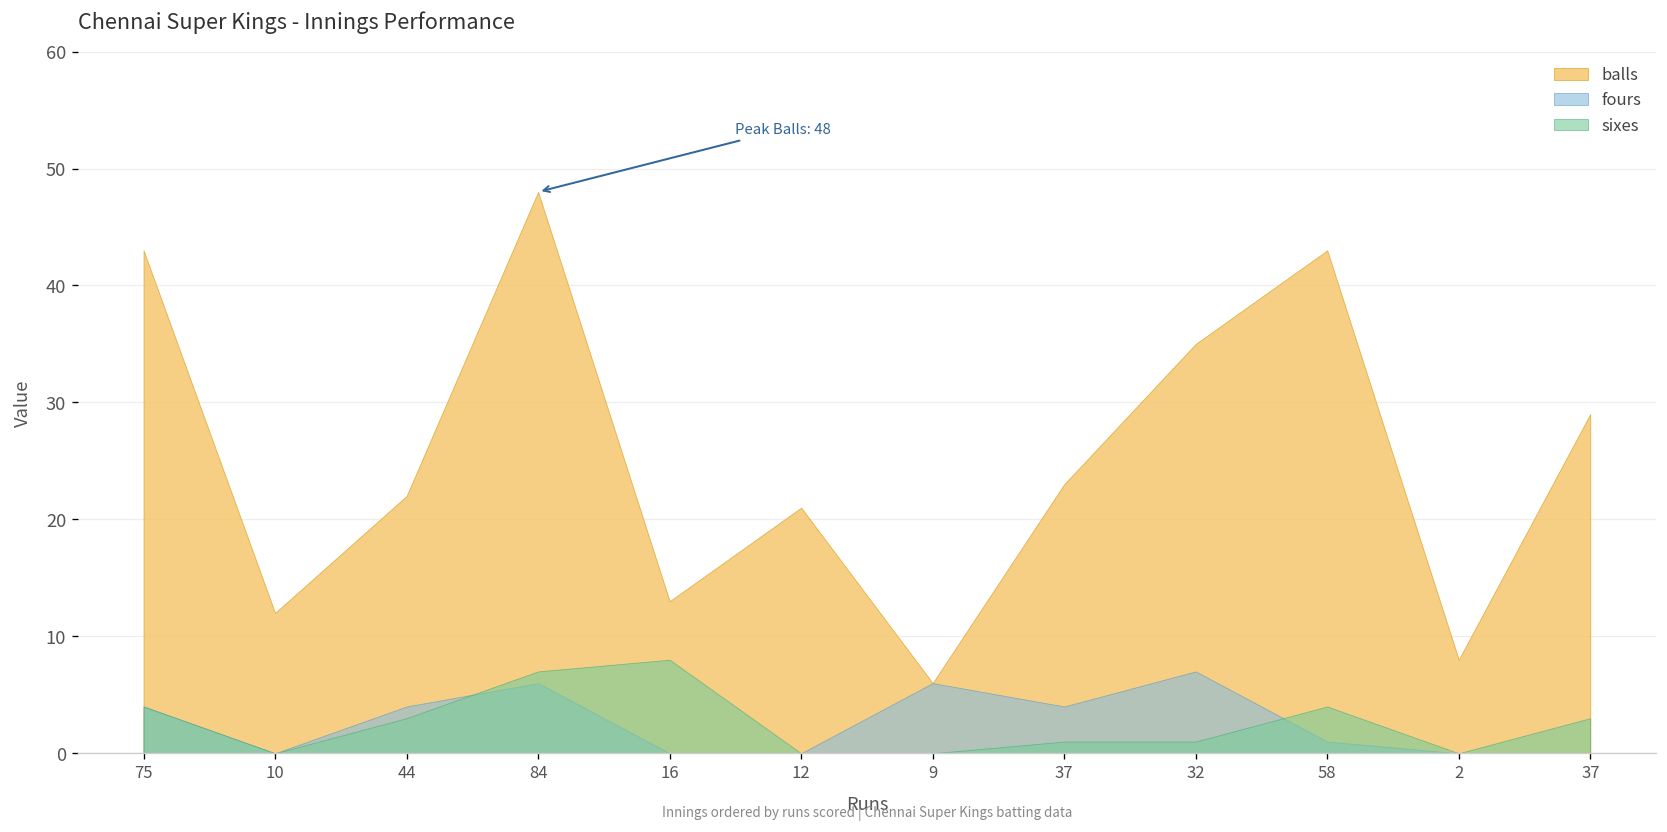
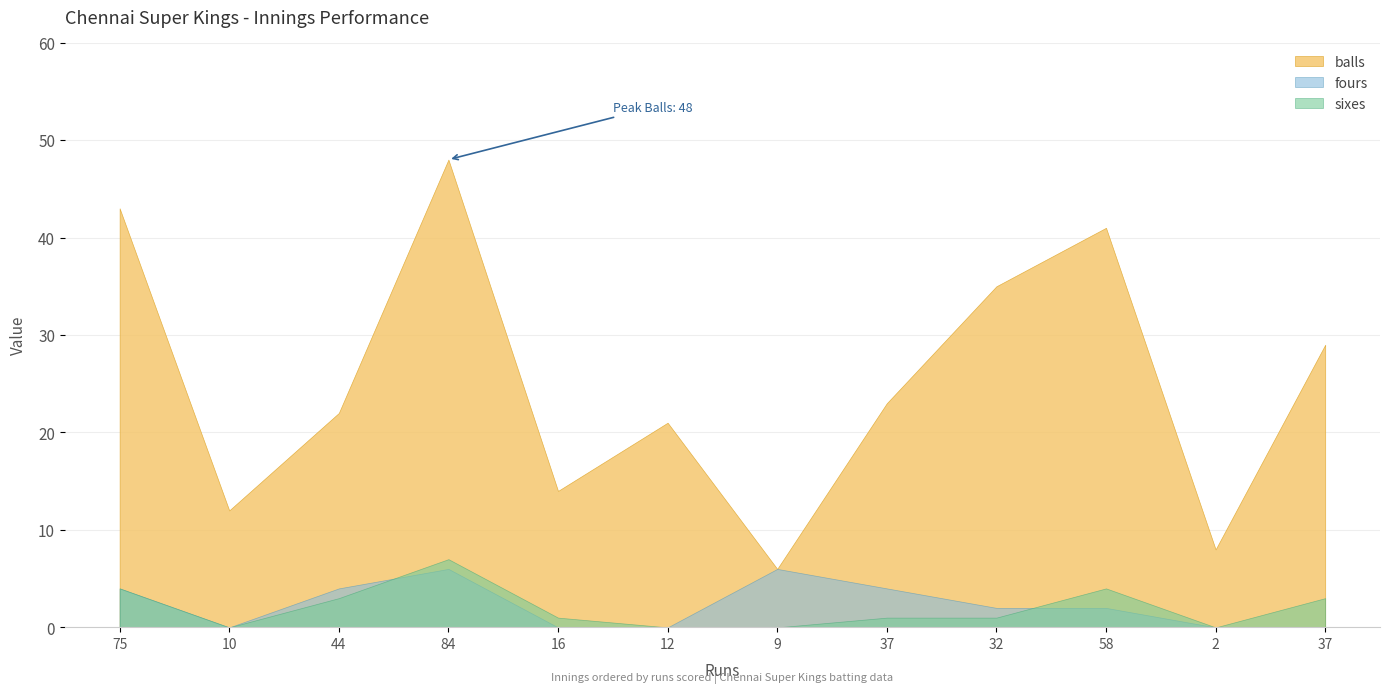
  {
    "balls": {
      "75": 43,
      "10": 12,
      "44": 22,
-     "16": 13,
+     "16": 14,
      "12": 21,
      "32": 35,
-     "58": 43,
+     "58": 41,
      "2": 8
    },
    "fours": {
      "44": 4,
      "84": 6,
      "16": 0,
-     "32": 7,
-     "58": 1
+     "32": 2,
+     "58": 2
    },
    "sixes": {
      "44": 3,
      "84": 7,
-     "16": 8,
+     "16": 1,
      "9": 0,
      "32": 1,
      "58": 4
    }
  }
